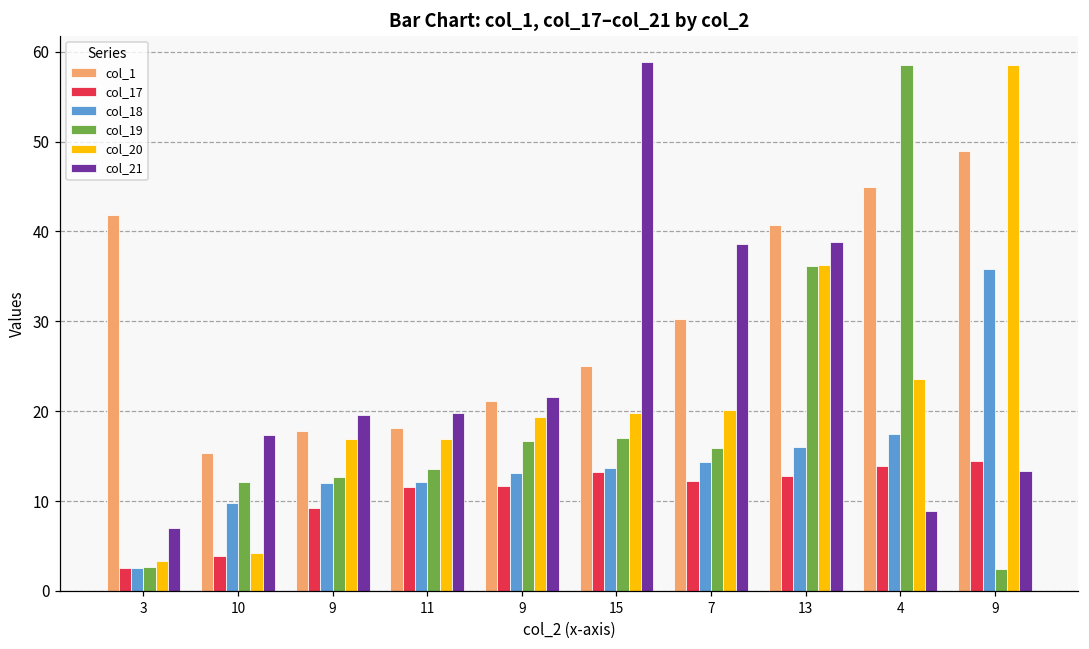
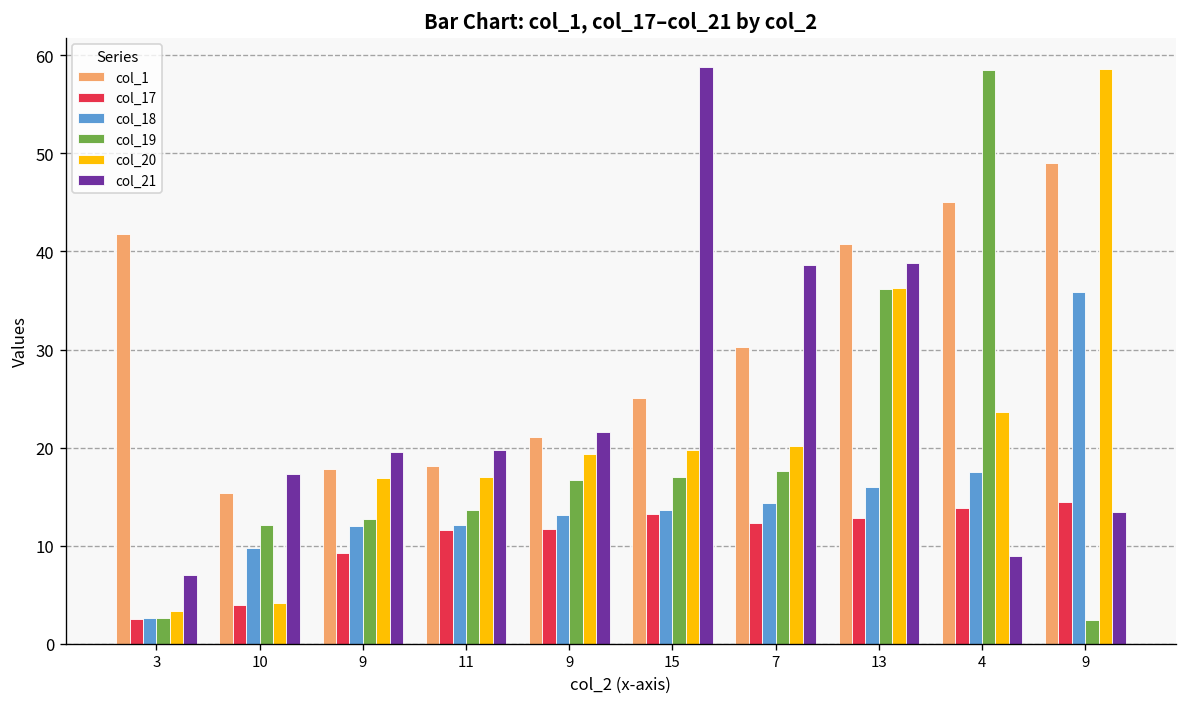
  {
    "col_1": {
      "3": 42,
      "10": 15,
      "11": 18,
      "15": 25,
      "7": 30,
      "13": 41,
      "4": 45
    },
    "col_17": {
      "3": 3,
      "10": 4,
      "11": 12,
      "15": 13,
      "7": 12,
      "13": 13,
      "4": 14
    },
    "col_18": {
      "3": 3,
      "10": 10,
      "11": 12,
      "15": 14,
      "7": 14,
      "13": 16,
      "4": 17
    },
    "col_19": {
      "3": 3,
      "10": 12,
      "11": 14,
      "15": 17,
-     "7": 16,
+     "7": 18,
      "13": 36,
      "4": 59
    },
    "col_20": {
      "3": 3,
      "10": 4,
      "11": 17,
      "15": 20,
      "7": 20,
      "13": 36,
      "4": 24
    },
    "col_21": {
      "3": 7,
      "10": 17,
      "11": 20,
      "15": 59,
      "7": 39,
      "13": 39,
      "4": 9
    }
  }
